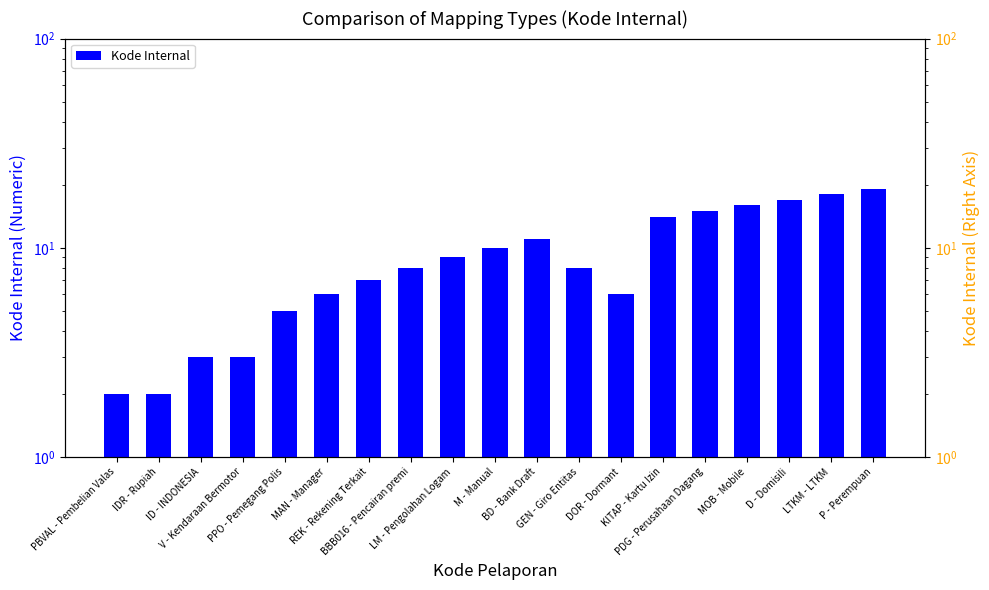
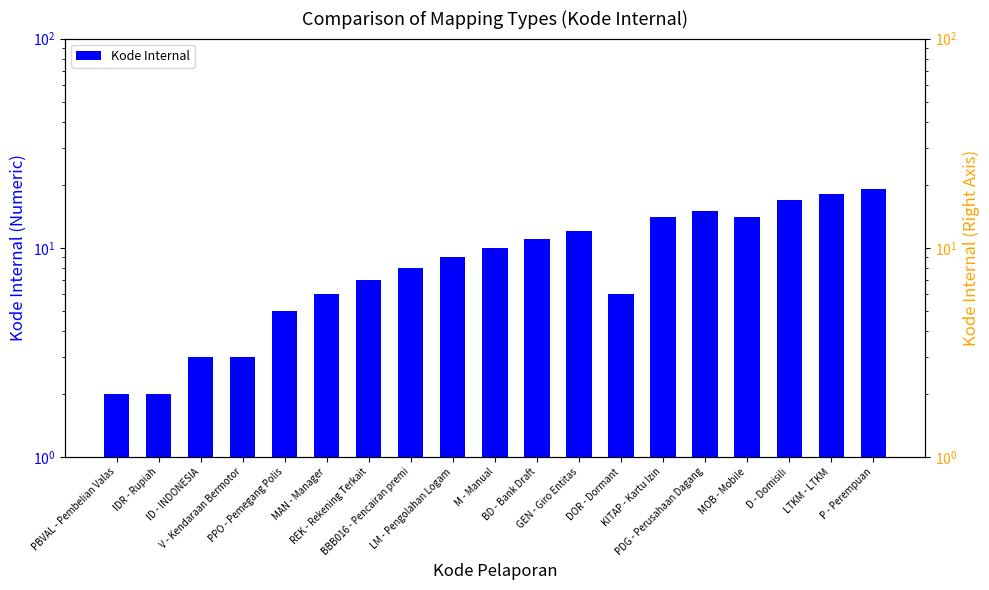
  {
    "PBVAL - Pembelian Valas": 2,
    "IDR - Rupiah": 2,
    "ID - INDONESIA": 3,
    "V - Kendaraan Bermotor": 3,
    "PPO - Pemegang Polis": 5,
    "MAN - Manager": 6,
    "REK - Rekening Terkait": 7,
    "BBB016 - Pencairan premi": 8,
    "LM - Pengolahan Logam": 9,
    "M - Manual": 10,
    "BD - Bank Draft": 11,
-   "GEN - Giro Entitas": 8,
+   "GEN - Giro Entitas": 12,
    "DOR - Dormant": 6,
    "KITAP - Kartu Izin": 14,
    "PDG - Perusahaan Dagang": 15,
-   "MOB - Mobile": 16,
+   "MOB - Mobile": 14,
    "D - Domisili": 17,
    "LTKM - LTKM": 18,
    "P - Perempuan": 19
  }
